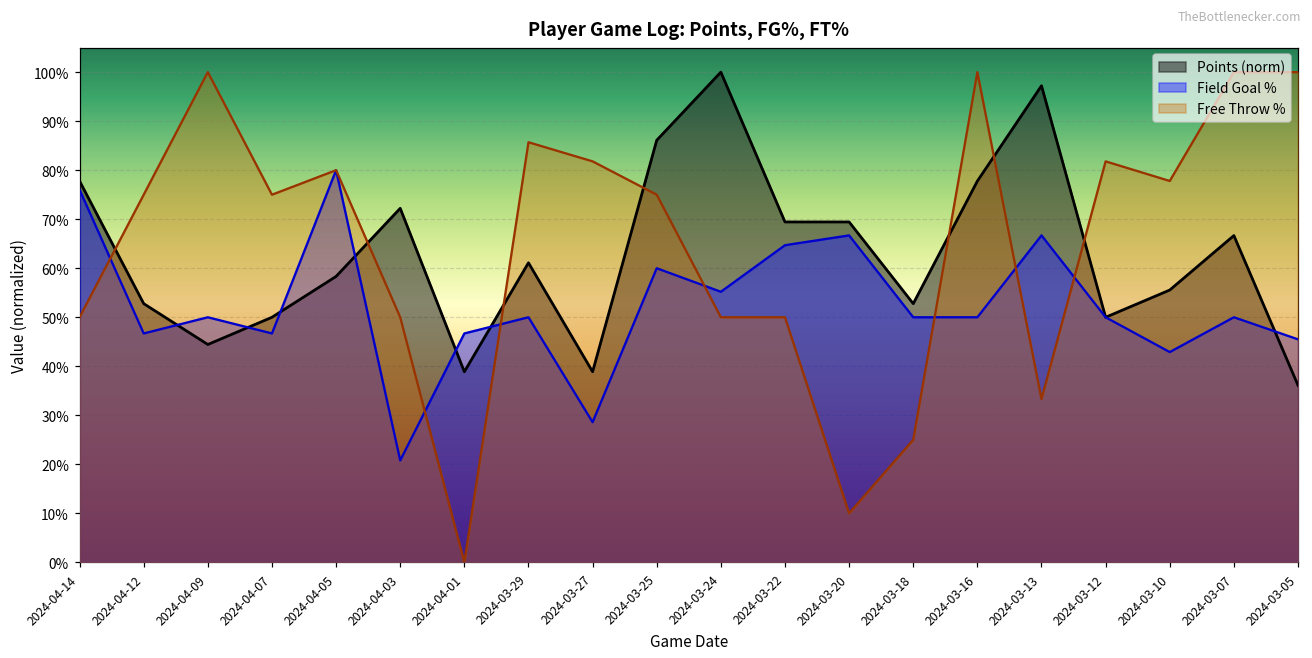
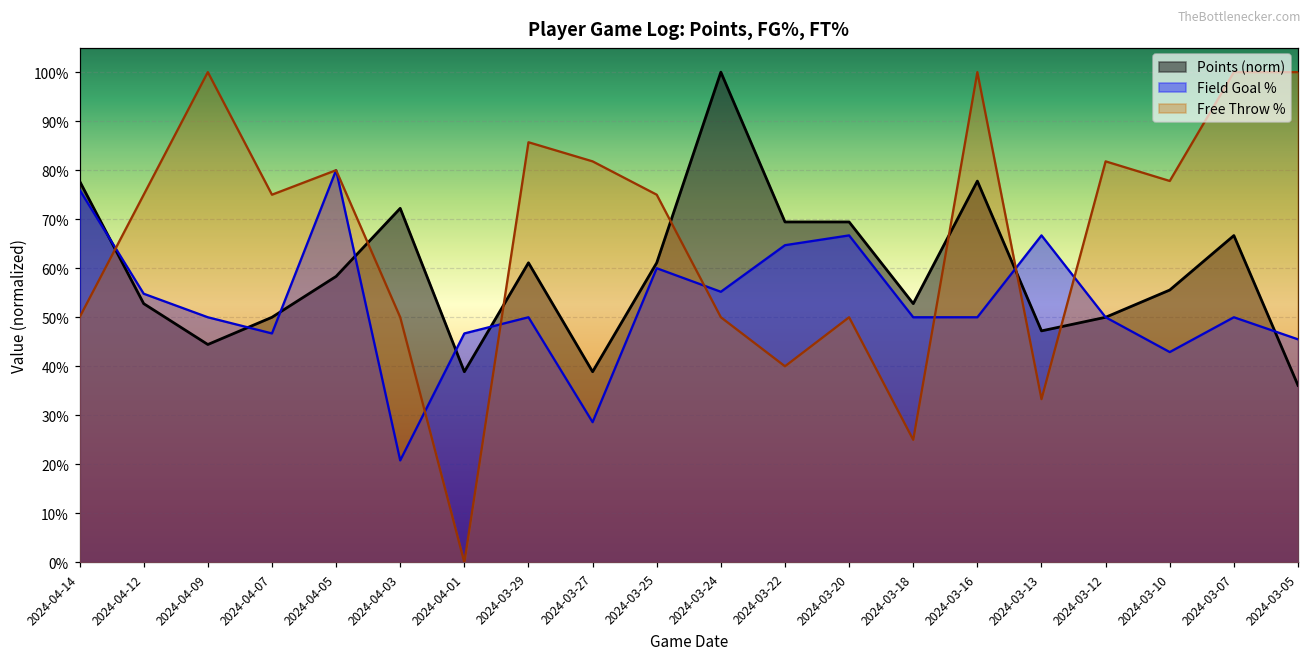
  {
    "Points (norm)": {
      "2024-04-14": "78%",
      "2024-04-12": "53%",
      "2024-04-09": "44%",
      "2024-04-07": "50%",
      "2024-04-05": "58%",
      "2024-04-03": "72%",
      "2024-04-01": "39%",
      "2024-03-29": "61%",
      "2024-03-27": "39%",
-     "2024-03-25": "86%",
+     "2024-03-25": "61%",
      "2024-03-24": "100%",
      "2024-03-22": "69%",
      "2024-03-20": "69%",
      "2024-03-18": "53%",
      "2024-03-16": "78%",
-     "2024-03-13": "97%",
+     "2024-03-13": "47%",
      "2024-03-10": "56%",
      "2024-03-07": "67%",
      "2024-03-05": "36%"
    },
    "Field Goal %": {
      "2024-04-14": "76%",
-     "2024-04-12": "47%",
+     "2024-04-12": "55%",
      "2024-04-09": "50%",
      "2024-04-07": "47%",
      "2024-04-03": "21%",
      "2024-04-01": "47%",
      "2024-03-29": "50%",
      "2024-03-27": "29%",
      "2024-03-25": "60%",
      "2024-03-24": "55%",
      "2024-03-22": "65%",
      "2024-03-20": "67%",
      "2024-03-18": "50%",
      "2024-03-16": "50%",
      "2024-03-13": "67%",
      "2024-03-10": "43%",
      "2024-03-07": "50%",
      "2024-03-05": "46%"
    },
    "Free Throw %": {
      "2024-04-14": "50%",
      "2024-04-12": "75%",
      "2024-04-09": "100%",
      "2024-04-07": "75%",
      "2024-04-03": "50%",
      "2024-04-01": "0%",
      "2024-03-29": "86%",
      "2024-03-27": "82%",
      "2024-03-25": "75%",
      "2024-03-24": "50%",
-     "2024-03-22": "50%",
-     "2024-03-20": "10%",
+     "2024-03-22": "40%",
+     "2024-03-20": "50%",
      "2024-03-18": "25%",
      "2024-03-16": "100%",
      "2024-03-13": "33%",
      "2024-03-12": "82%",
      "2024-03-10": "78%",
      "2024-03-05": "100%"
    }
  }
